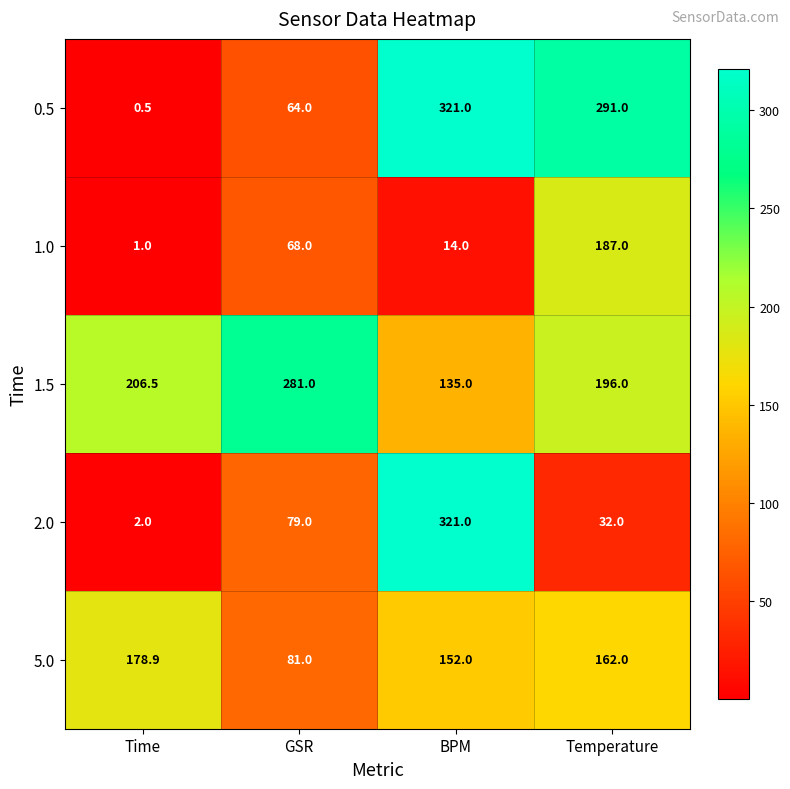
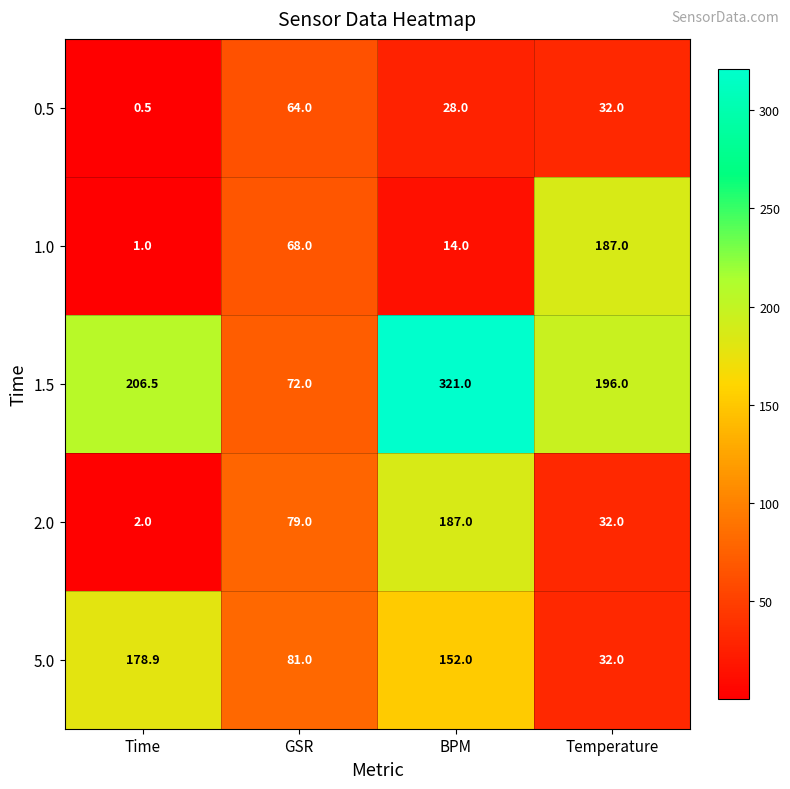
  {
    "0.5": {
      "Time": 0.5,
      "GSR": 64.0,
-     "BPM": 321.0,
-     "Temperature": 291.0
+     "BPM": 28.0,
+     "Temperature": 32.0
    },
    "1.0": {
      "Time": 1.0,
      "GSR": 68.0,
      "BPM": 14.0,
      "Temperature": 187.0
    },
    "1.5": {
      "Time": 206.5,
-     "GSR": 281.0,
-     "BPM": 135.0,
+     "GSR": 72.0,
+     "BPM": 321.0,
      "Temperature": 196.0
    },
    "2.0": {
      "Time": 2.0,
      "GSR": 79.0,
-     "BPM": 321.0,
+     "BPM": 187.0,
      "Temperature": 32.0
    },
    "5.0": {
      "Time": 178.9,
      "GSR": 81.0,
      "BPM": 152.0,
-     "Temperature": 162.0
+     "Temperature": 32.0
    }
  }
